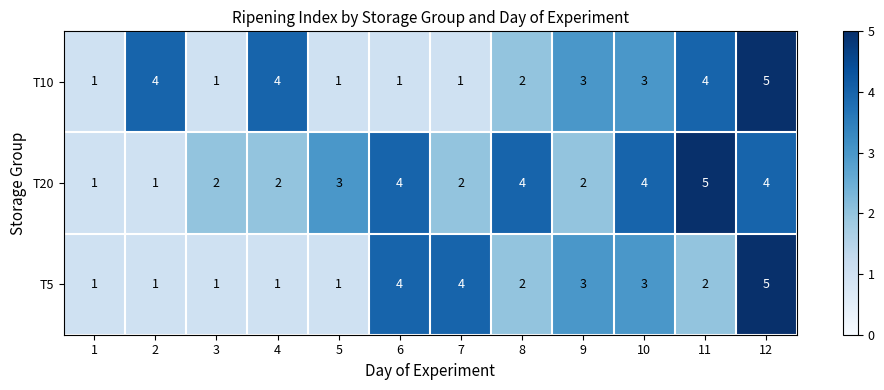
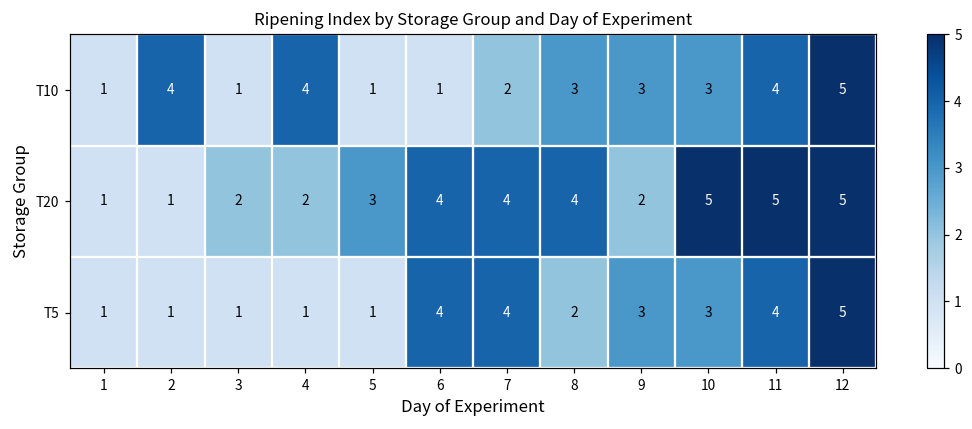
  {
    "T10": {
      "1": 1,
      "2": 4,
      "3": 1,
      "4": 4,
      "5": 1,
      "6": 1,
-     "7": 1,
-     "8": 2,
+     "7": 2,
+     "8": 3,
      "9": 3,
      "10": 3,
      "11": 4,
      "12": 5
    },
    "T20": {
      "1": 1,
      "2": 1,
      "3": 2,
      "4": 2,
      "5": 3,
      "6": 4,
-     "7": 2,
+     "7": 4,
      "8": 4,
      "9": 2,
-     "10": 4,
+     "10": 5,
      "11": 5,
-     "12": 4
+     "12": 5
    },
    "T5": {
      "1": 1,
      "2": 1,
      "3": 1,
      "4": 1,
      "5": 1,
      "6": 4,
      "7": 4,
      "8": 2,
      "9": 3,
      "10": 3,
-     "11": 2,
+     "11": 4,
      "12": 5
    }
  }
